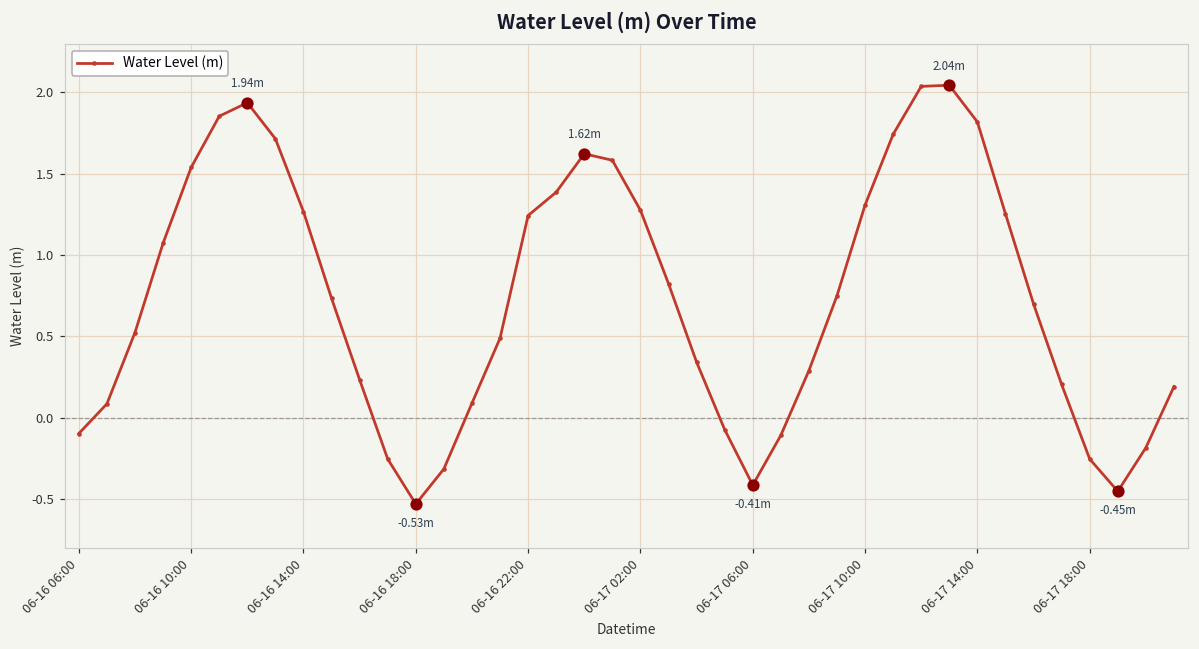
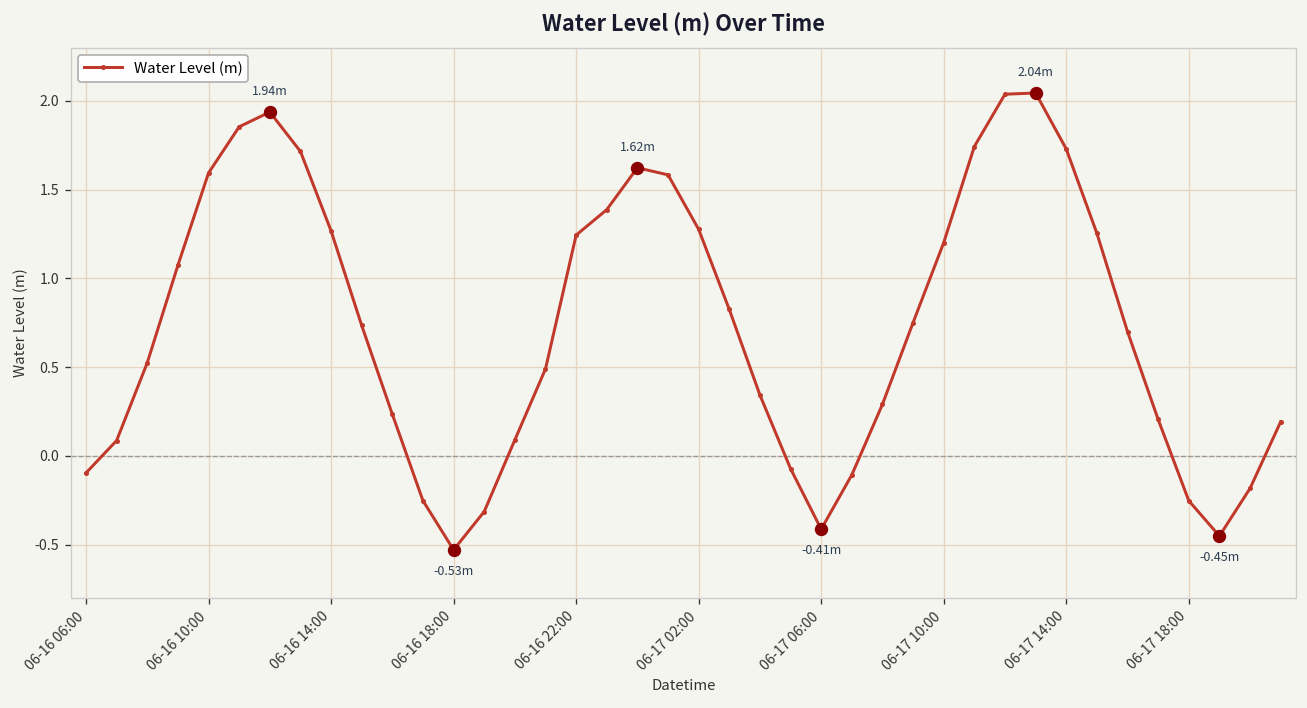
  {
    "Water Level (m)": {
      "06-16 06:00": -0.10,
-     "06-16 10:00": 1.54,
+     "06-16 10:00": 1.59,
      "06-16 14:00": 1.27,
      "06-16 22:00": 1.24,
      "06-17 02:00": 1.28,
-     "06-17 10:00": 1.31,
-     "06-17 14:00": 1.82,
+     "06-17 10:00": 1.20,
+     "06-17 14:00": 1.73,
      "06-17 18:00": -0.25
    }
  }
